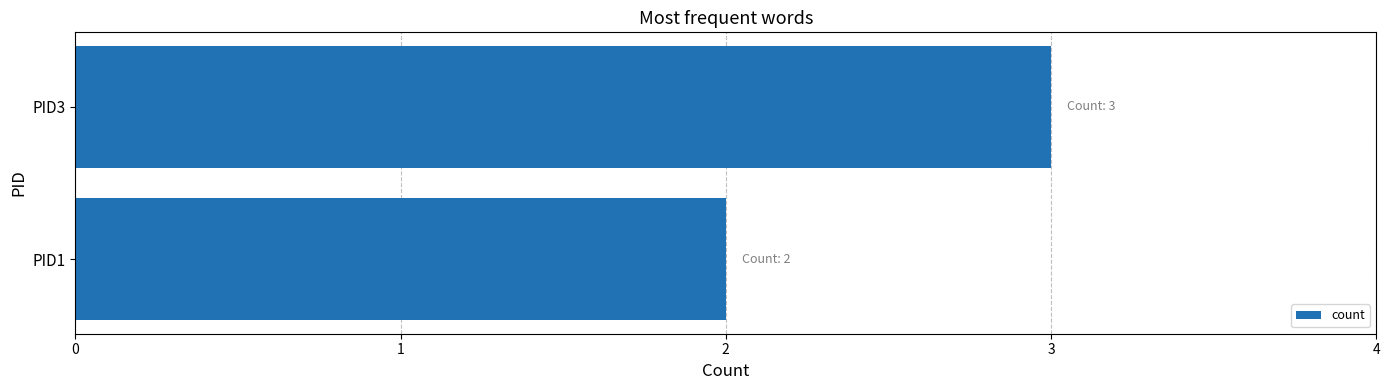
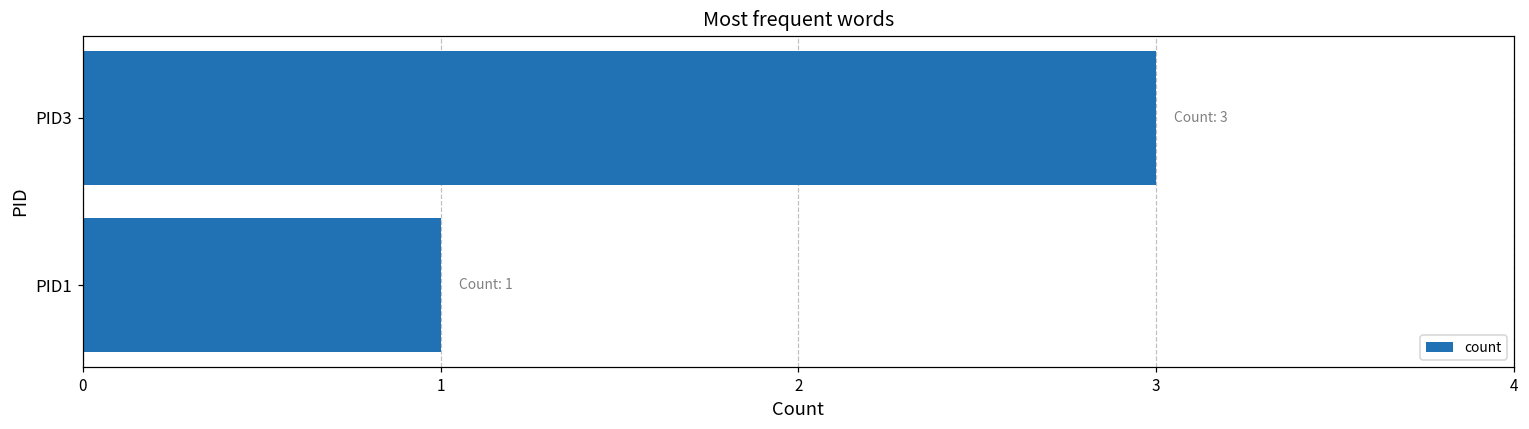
  {
    "PID3": 3,
-   "PID1": 2
+   "PID1": 1
  }
